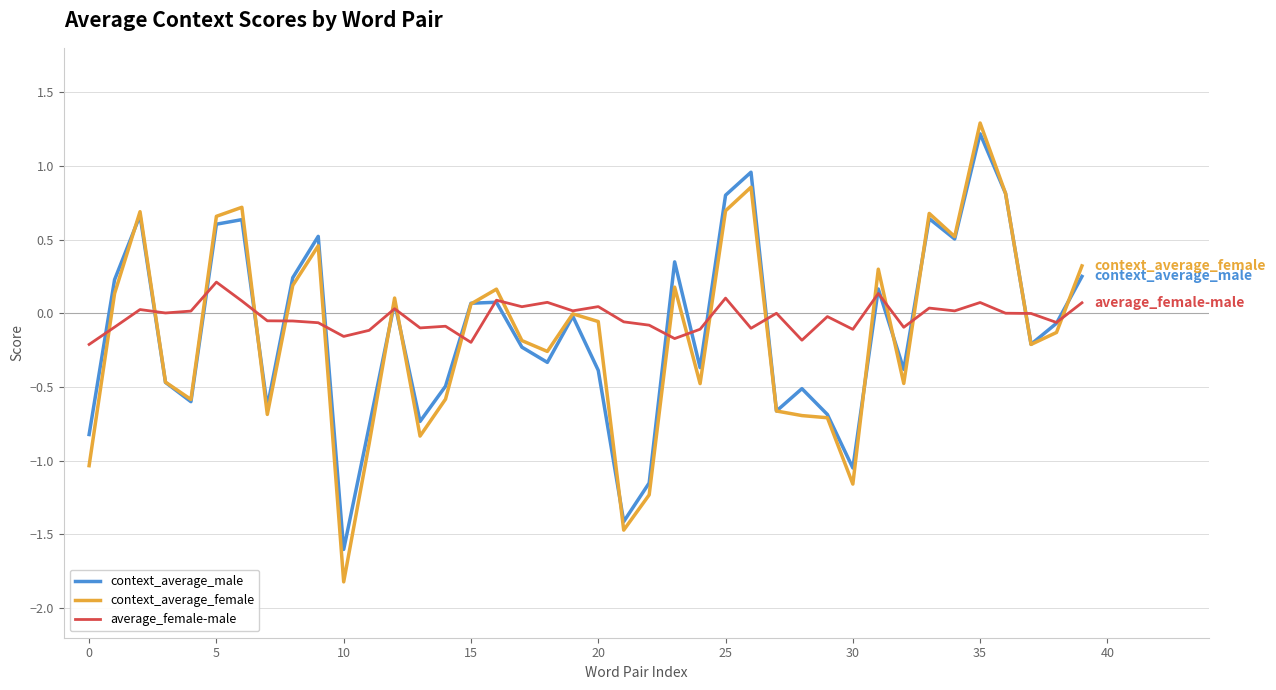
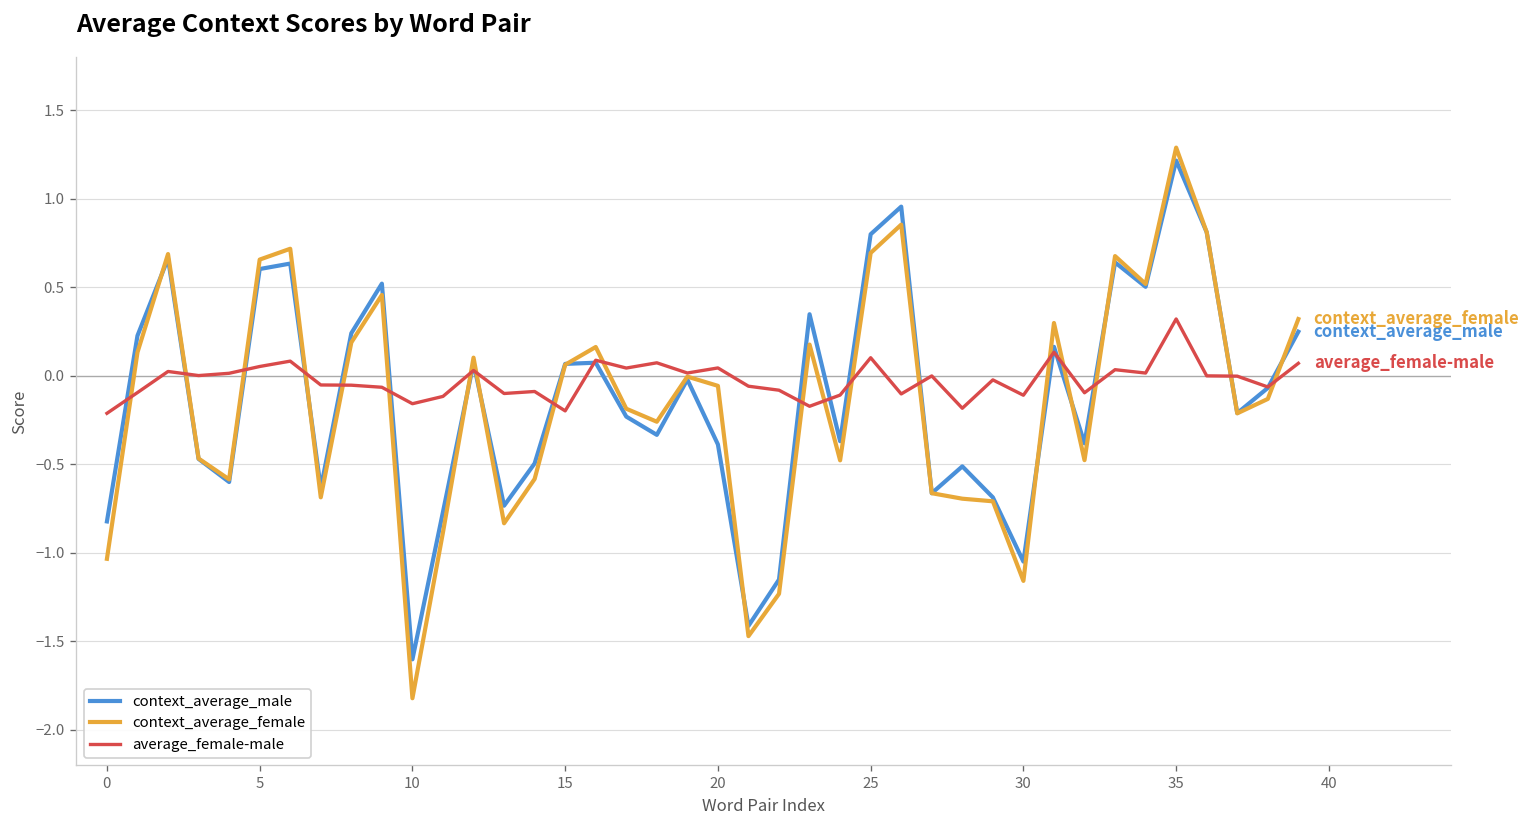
  {
    "context_average_male": {
      "0": -0.82,
      "5": 0.60,
      "10": -1.60,
      "20": -0.39,
      "25": 0.80,
      "30": -1.05,
      "35": 1.22
    },
    "context_average_female": {
      "0": -1.03,
      "5": 0.66,
      "10": -1.82,
      "20": -0.06,
      "25": 0.70,
      "30": -1.16,
      "35": 1.29
    },
    "average_female-male": {
      "0": -0.21,
-     "5": 0.21,
+     "5": 0.05,
      "10": -0.16,
      "15": -0.20,
      "20": 0.05,
      "25": 0.10,
      "30": -0.11,
-     "35": 0.07
+     "35": 0.32
    }
  }
